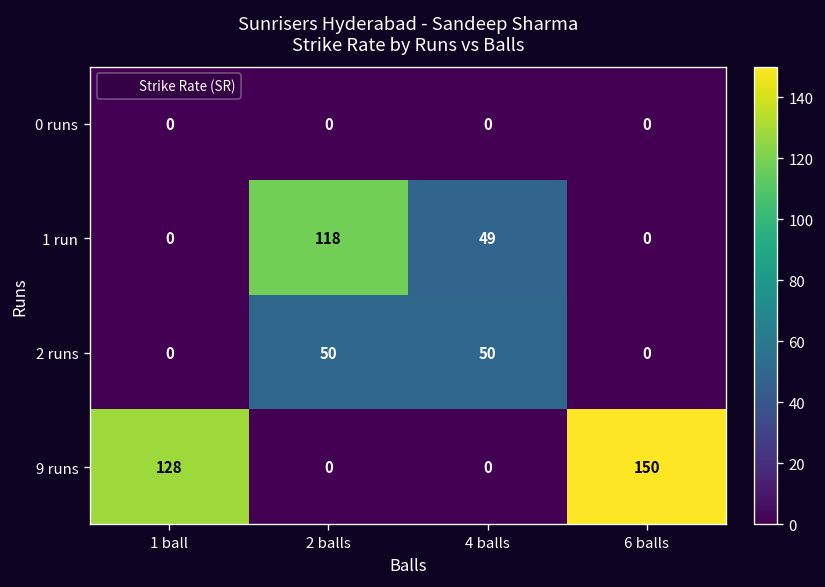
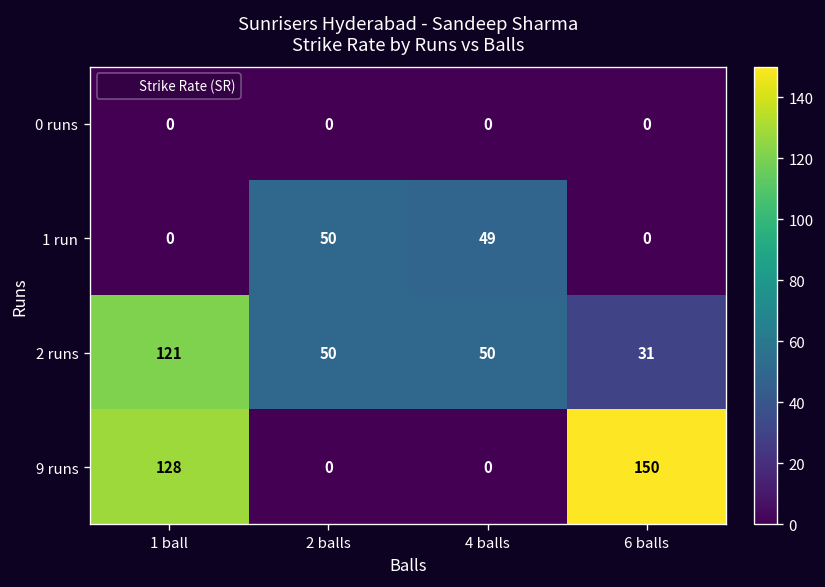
  {
    "0 runs": {
      "1 ball": 0,
      "2 balls": 0,
      "4 balls": 0,
      "6 balls": 0
    },
    "1 run": {
      "1 ball": 0,
-     "2 balls": 118,
+     "2 balls": 50,
      "4 balls": 49,
      "6 balls": 0
    },
    "2 runs": {
-     "1 ball": 0,
+     "1 ball": 121,
      "2 balls": 50,
      "4 balls": 50,
-     "6 balls": 0
+     "6 balls": 31
    },
    "9 runs": {
      "1 ball": 128,
      "2 balls": 0,
      "4 balls": 0,
      "6 balls": 150
    }
  }
